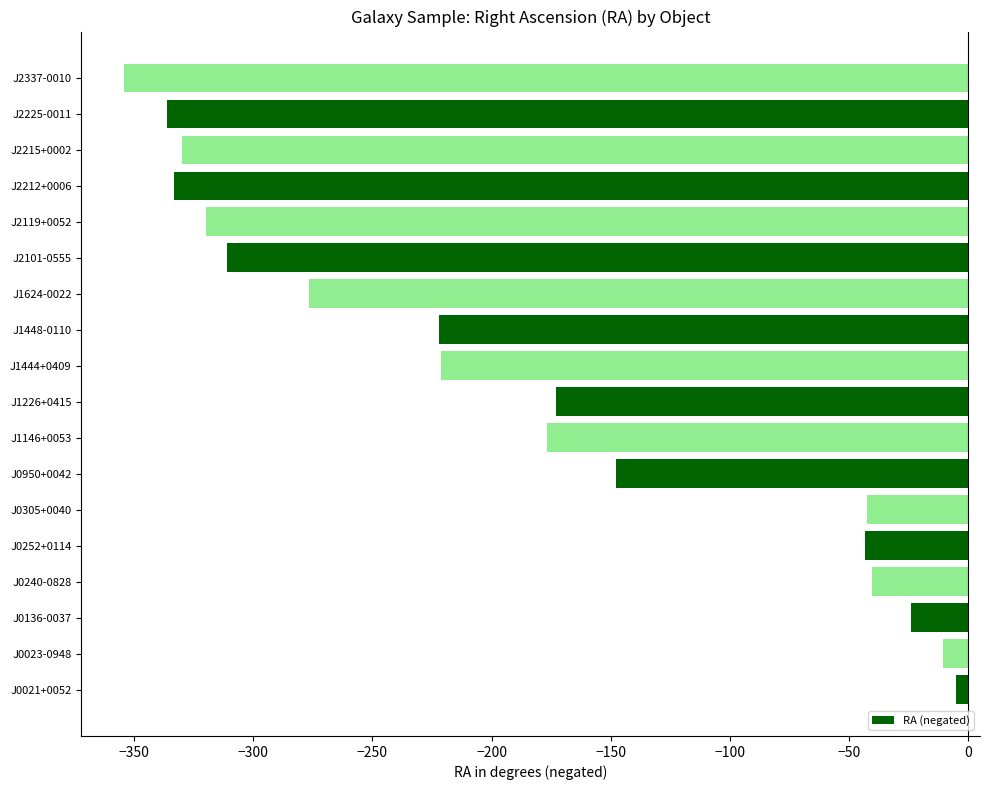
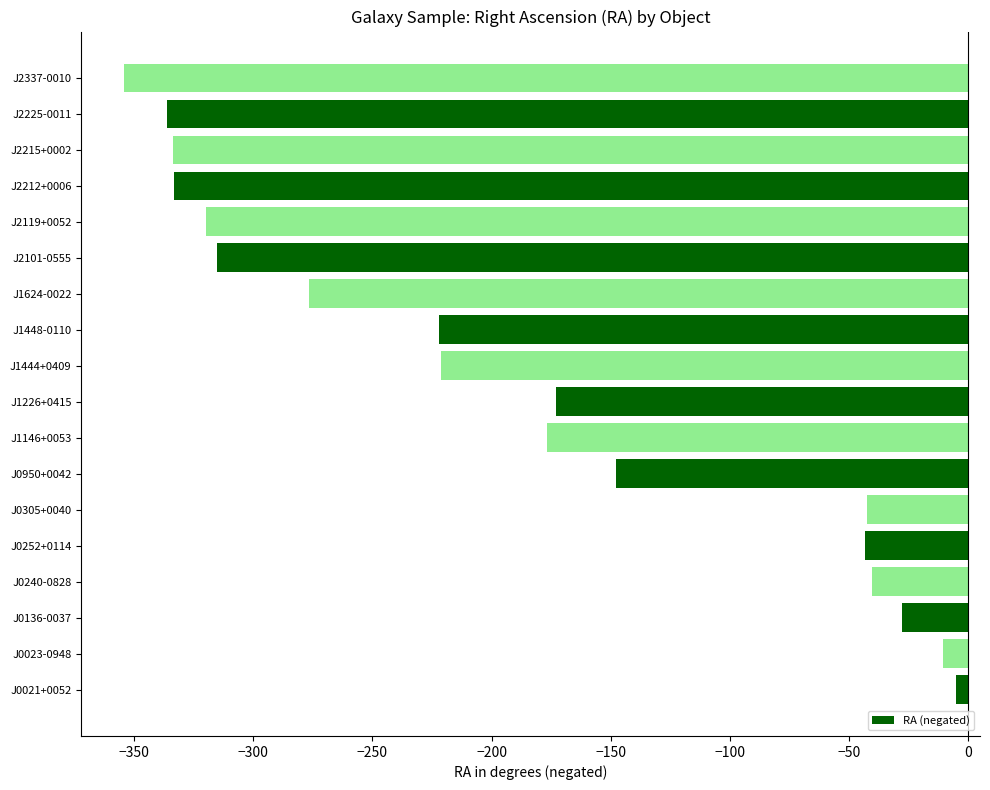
  {
    "J2337-0010": -354,
    "J2225-0011": -336,
-   "J2215+0002": -330,
+   "J2215+0002": -334,
    "J2212+0006": -333,
    "J2119+0052": -320,
-   "J2101-0555": -311,
+   "J2101-0555": -315,
    "J1624-0022": -277,
    "J1448-0110": -222,
    "J1444+0409": -221,
    "J1226+0415": -173,
    "J1146+0053": -177,
    "J0950+0042": -148,
    "J0305+0040": -42,
    "J0252+0114": -43,
    "J0240-0828": -40,
-   "J0136-0037": -24,
+   "J0136-0037": -28,
    "J0023-0948": -10,
    "J0021+0052": -5
  }
